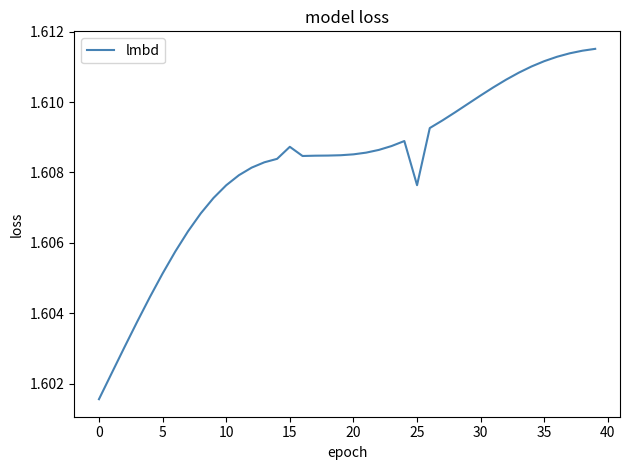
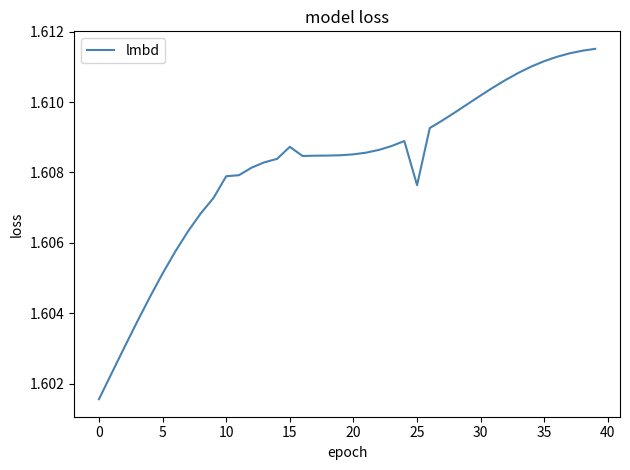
  {
    "0": 1.6016,
    "5": 1.6051,
-   "10": 1.6076,
+   "10": 1.6079,
    "15": 1.6087,
    "20": 1.6085,
    "25": 1.6076,
    "30": 1.6102,
    "35": 1.6112
  }
